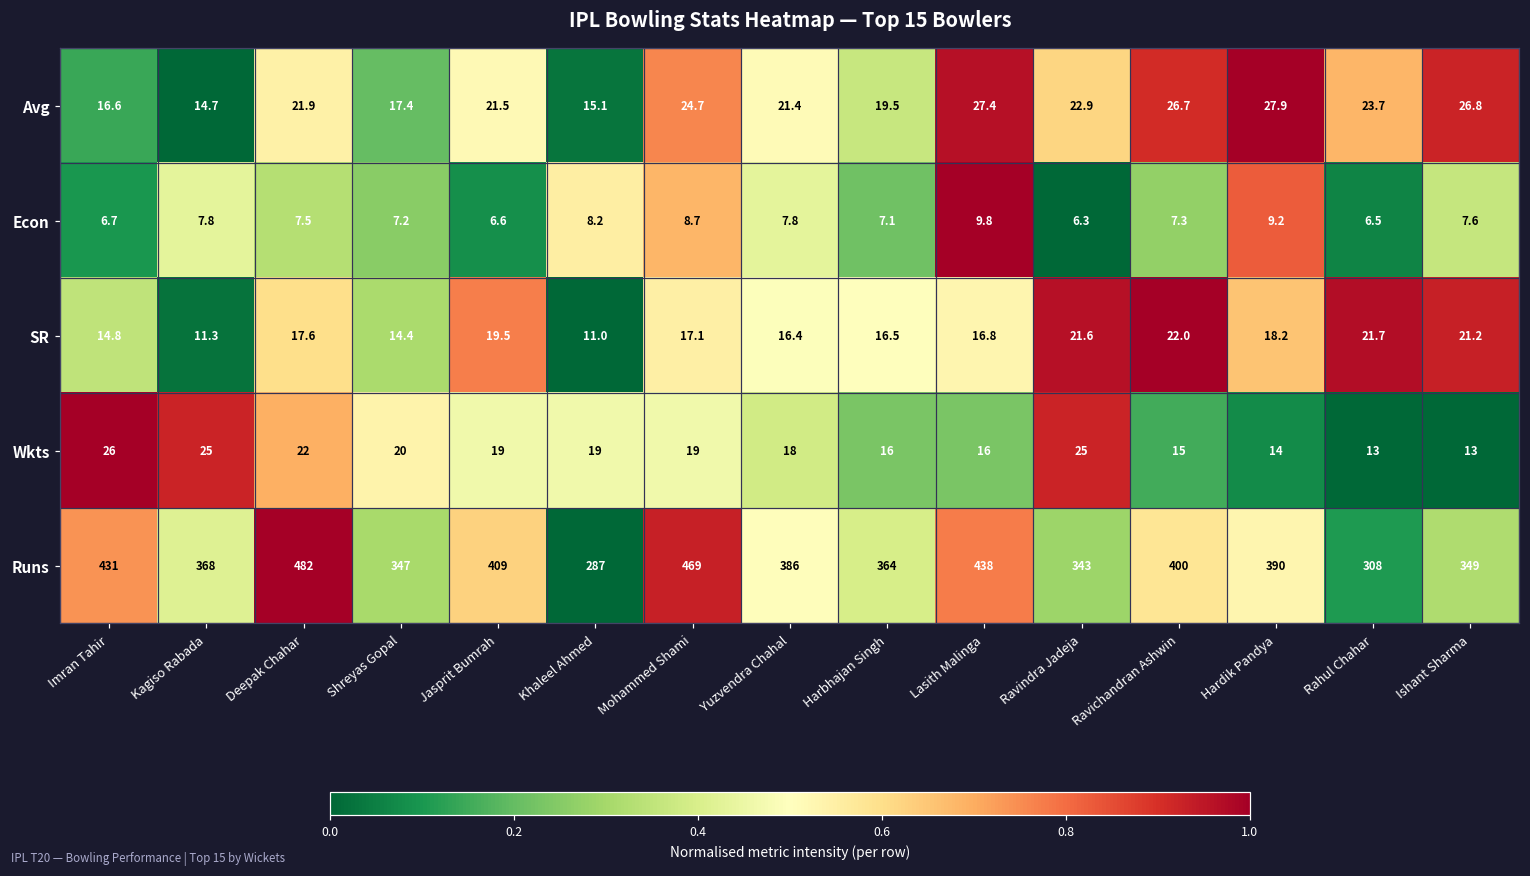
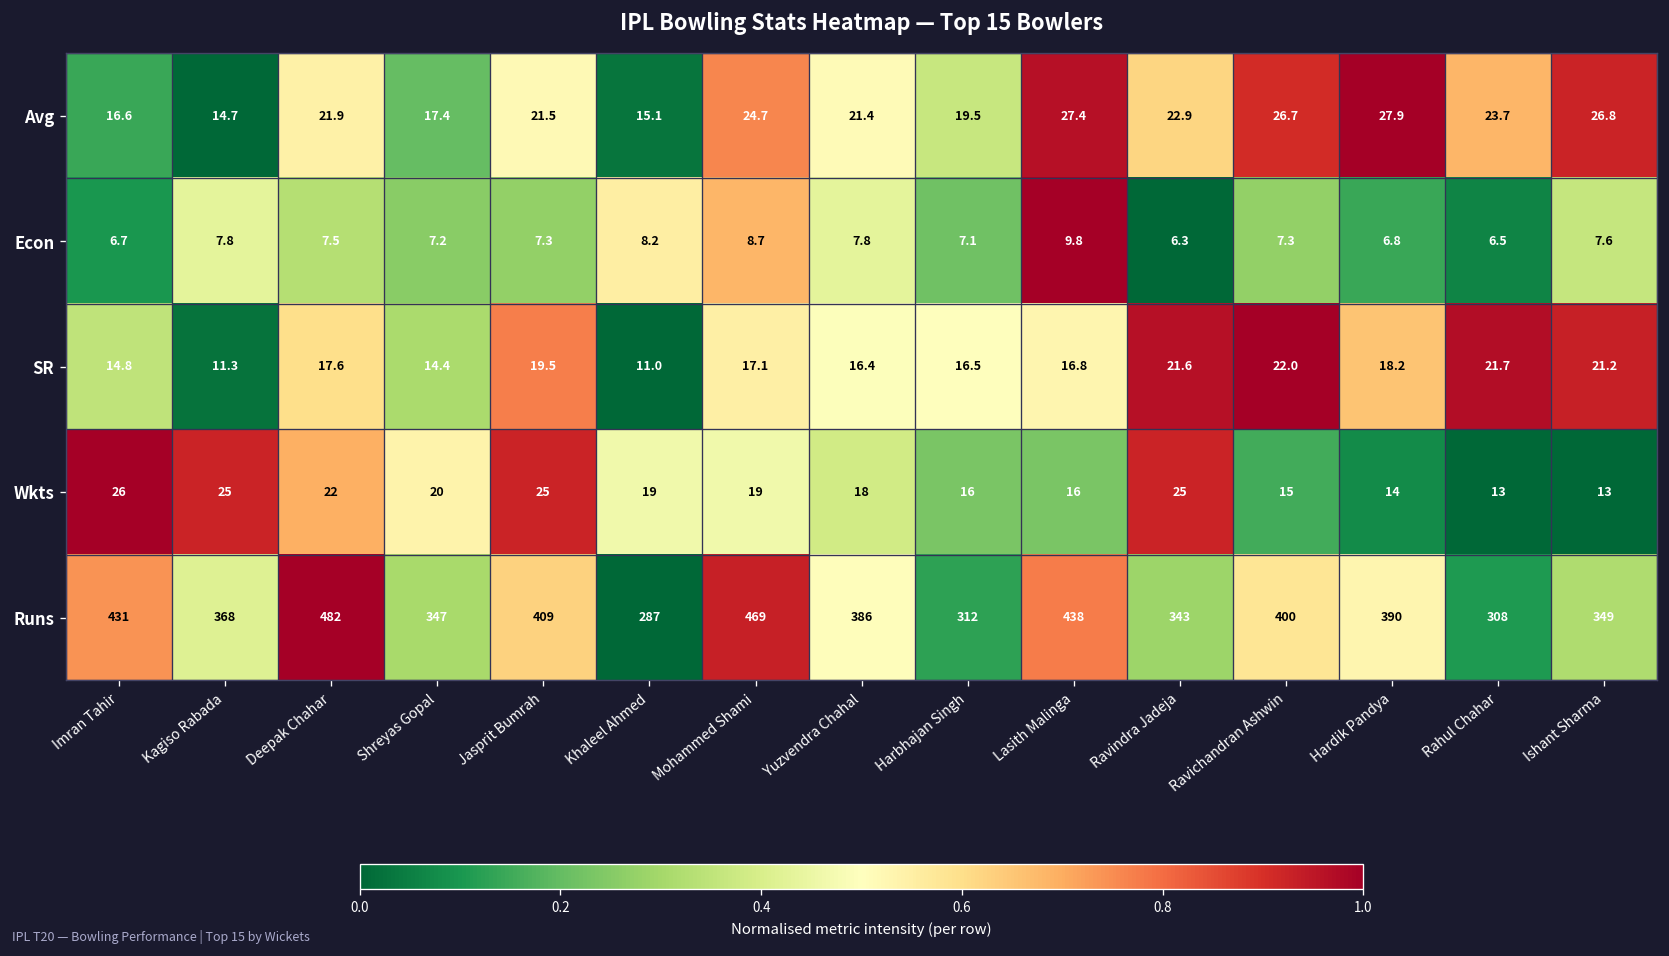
  {
    "Avg": {
      "Imran Tahir": 16.6,
      "Kagiso Rabada": 14.7,
      "Deepak Chahar": 21.9,
      "Shreyas Gopal": 17.4,
      "Jasprit Bumrah": 21.5,
      "Khaleel Ahmed": 15.1,
      "Mohammed Shami": 24.7,
      "Yuzvendra Chahal": 21.4,
      "Harbhajan Singh": 19.5,
      "Lasith Malinga": 27.4,
      "Ravindra Jadeja": 22.9,
      "Ravichandran Ashwin": 26.7,
      "Hardik Pandya": 27.9,
      "Rahul Chahar": 23.7,
      "Ishant Sharma": 26.8
    },
    "Econ": {
      "Imran Tahir": 6.7,
      "Kagiso Rabada": 7.8,
      "Deepak Chahar": 7.5,
      "Shreyas Gopal": 7.2,
-     "Jasprit Bumrah": 6.6,
+     "Jasprit Bumrah": 7.3,
      "Khaleel Ahmed": 8.2,
      "Mohammed Shami": 8.7,
      "Yuzvendra Chahal": 7.8,
      "Harbhajan Singh": 7.1,
      "Lasith Malinga": 9.8,
      "Ravindra Jadeja": 6.3,
      "Ravichandran Ashwin": 7.3,
-     "Hardik Pandya": 9.2,
+     "Hardik Pandya": 6.8,
      "Rahul Chahar": 6.5,
      "Ishant Sharma": 7.6
    },
    "SR": {
      "Imran Tahir": 14.8,
      "Kagiso Rabada": 11.3,
      "Deepak Chahar": 17.6,
      "Shreyas Gopal": 14.4,
      "Jasprit Bumrah": 19.5,
      "Khaleel Ahmed": 11.0,
      "Mohammed Shami": 17.1,
      "Yuzvendra Chahal": 16.4,
      "Harbhajan Singh": 16.5,
      "Lasith Malinga": 16.8,
      "Ravindra Jadeja": 21.6,
      "Ravichandran Ashwin": 22.0,
      "Hardik Pandya": 18.2,
      "Rahul Chahar": 21.7,
      "Ishant Sharma": 21.2
    },
    "Wkts": {
      "Imran Tahir": 26,
      "Kagiso Rabada": 25,
      "Deepak Chahar": 22,
      "Shreyas Gopal": 20,
-     "Jasprit Bumrah": 19,
+     "Jasprit Bumrah": 25,
      "Khaleel Ahmed": 19,
      "Mohammed Shami": 19,
      "Yuzvendra Chahal": 18,
      "Harbhajan Singh": 16,
      "Lasith Malinga": 16,
      "Ravindra Jadeja": 25,
      "Ravichandran Ashwin": 15,
      "Hardik Pandya": 14,
      "Rahul Chahar": 13,
      "Ishant Sharma": 13
    },
    "Runs": {
      "Imran Tahir": 431,
      "Kagiso Rabada": 368,
      "Deepak Chahar": 482,
      "Shreyas Gopal": 347,
      "Jasprit Bumrah": 409,
      "Khaleel Ahmed": 287,
      "Mohammed Shami": 469,
      "Yuzvendra Chahal": 386,
-     "Harbhajan Singh": 364,
+     "Harbhajan Singh": 312,
      "Lasith Malinga": 438,
      "Ravindra Jadeja": 343,
      "Ravichandran Ashwin": 400,
      "Hardik Pandya": 390,
      "Rahul Chahar": 308,
      "Ishant Sharma": 349
    }
  }
